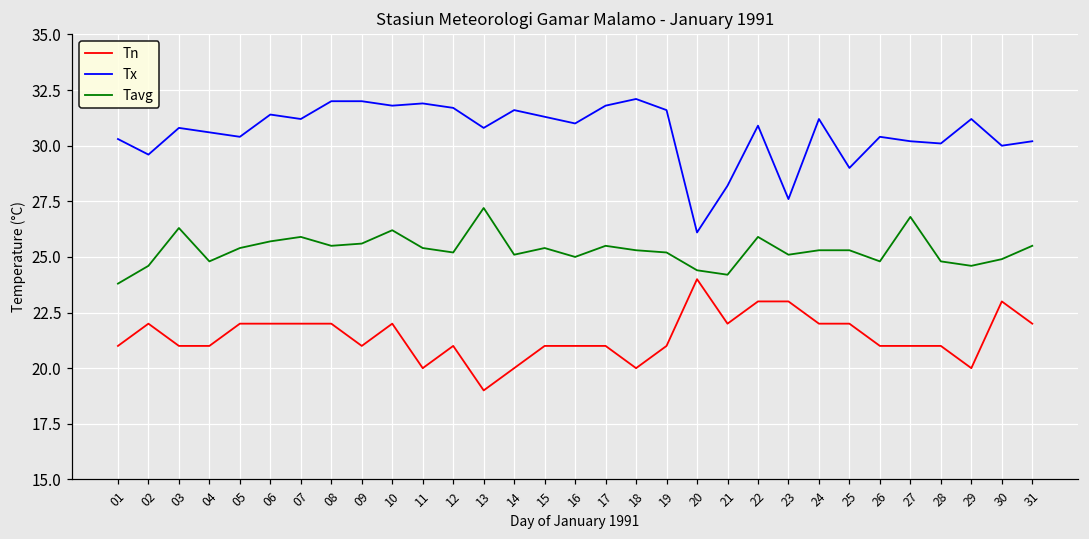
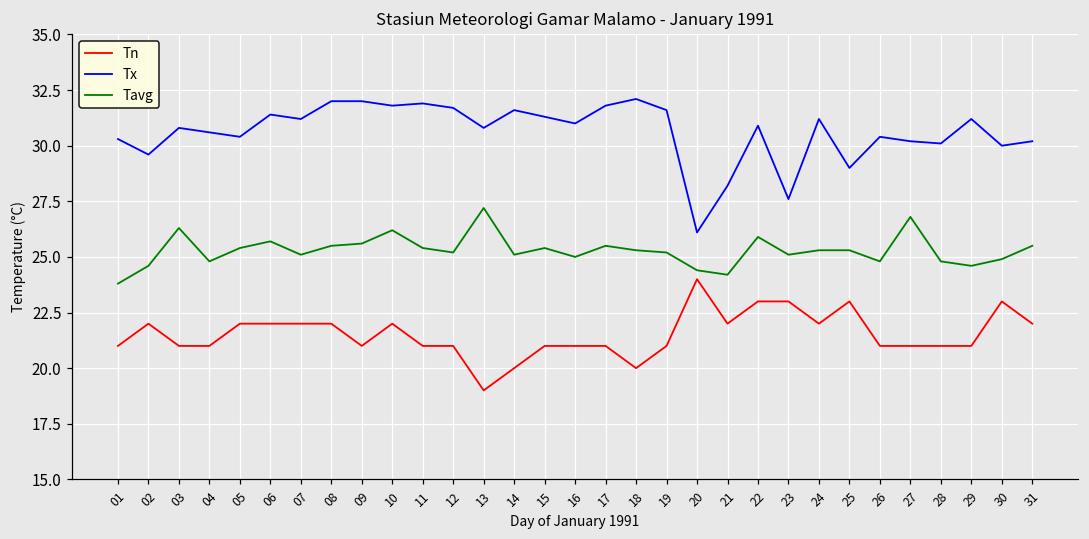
  {
    "Tn": {
      "01": 21,
      "02": 22,
      "03": 21,
      "04": 21,
      "05": 22,
      "06": 22,
      "07": 22,
      "08": 22,
      "09": 21,
      "10": 22,
-     "11": 20,
+     "11": 21,
      "12": 21,
      "13": 19,
      "14": 20,
      "15": 21,
      "16": 21,
      "17": 21,
      "18": 20,
      "19": 21,
      "20": 24,
      "21": 22,
      "22": 23,
      "23": 23,
      "24": 22,
-     "25": 22,
+     "25": 23,
      "26": 21,
      "27": 21,
      "28": 21,
-     "29": 20,
+     "29": 21,
      "30": 23,
      "31": 22
    },
    "Tx": {
      "01": 30.3,
      "02": 29.6,
      "03": 30.8,
      "04": 30.6,
      "05": 30.4,
      "06": 31.4,
      "07": 31.2,
      "08": 32.0,
      "09": 32.0,
      "10": 31.8,
      "11": 31.9,
      "12": 31.7,
      "13": 30.8,
      "14": 31.6,
      "15": 31.3,
      "16": 31.0,
      "17": 31.8,
      "18": 32.1,
      "19": 31.6,
      "20": 26.1,
      "21": 28.2,
      "22": 30.9,
      "23": 27.6,
      "24": 31.2,
      "25": 29.0,
      "26": 30.4,
      "27": 30.2,
      "28": 30.1,
      "29": 31.2,
      "30": 30.0,
      "31": 30.2
    },
    "Tavg": {
      "01": 23.8,
      "02": 24.6,
      "03": 26.3,
      "04": 24.8,
      "05": 25.4,
      "06": 25.7,
-     "07": 25.9,
+     "07": 25.1,
      "08": 25.5,
      "09": 25.6,
      "10": 26.2,
      "11": 25.4,
      "12": 25.2,
      "13": 27.2,
      "14": 25.1,
      "15": 25.4,
      "16": 25.0,
      "17": 25.5,
      "18": 25.3,
      "19": 25.2,
      "20": 24.4,
      "21": 24.2,
      "22": 25.9,
      "23": 25.1,
      "24": 25.3,
      "25": 25.3,
      "26": 24.8,
      "27": 26.8,
      "28": 24.8,
      "29": 24.6,
      "30": 24.9,
      "31": 25.5
    }
  }
